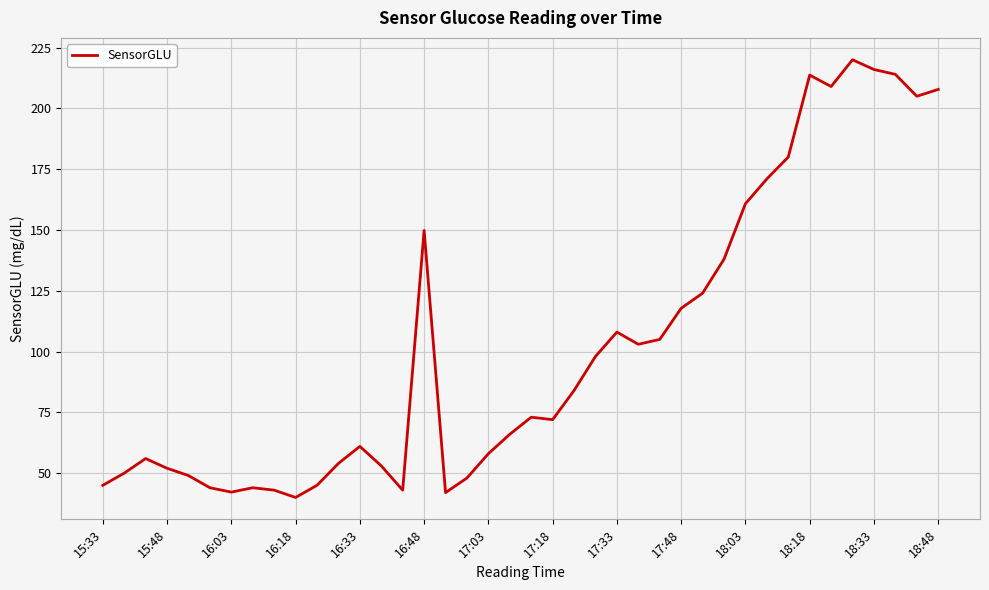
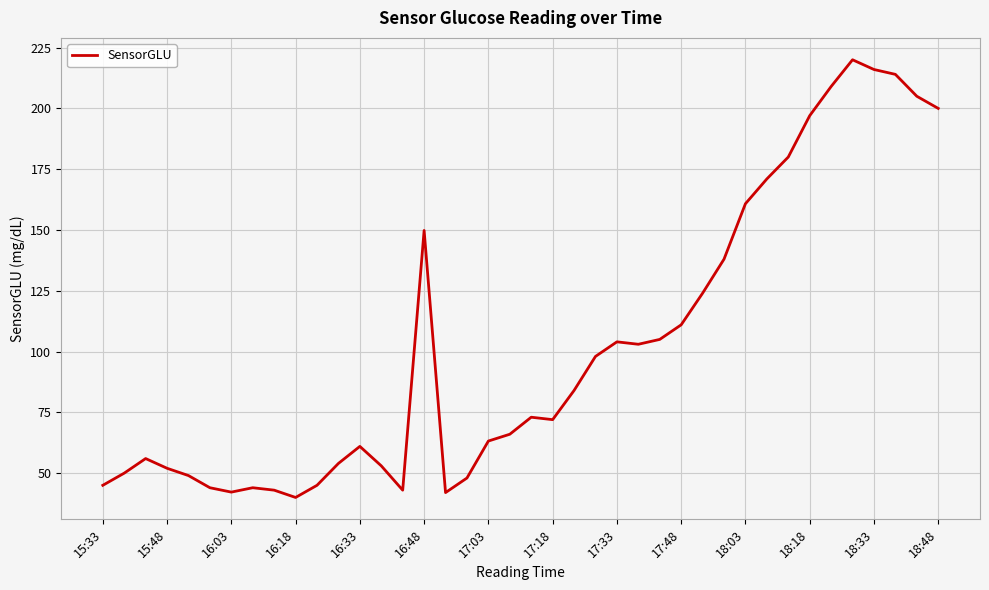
  {
    "15:33": 45,
    "15:48": 52,
    "16:03": 42,
    "16:18": 40,
    "16:33": 61,
    "16:48": 150,
-   "17:03": 58,
+   "17:03": 63,
    "17:18": 72,
-   "17:33": 108,
-   "17:48": 118,
+   "17:33": 104,
+   "17:48": 111,
    "18:03": 161,
-   "18:18": 214,
+   "18:18": 197,
    "18:33": 216,
-   "18:48": 208
+   "18:48": 200
  }
